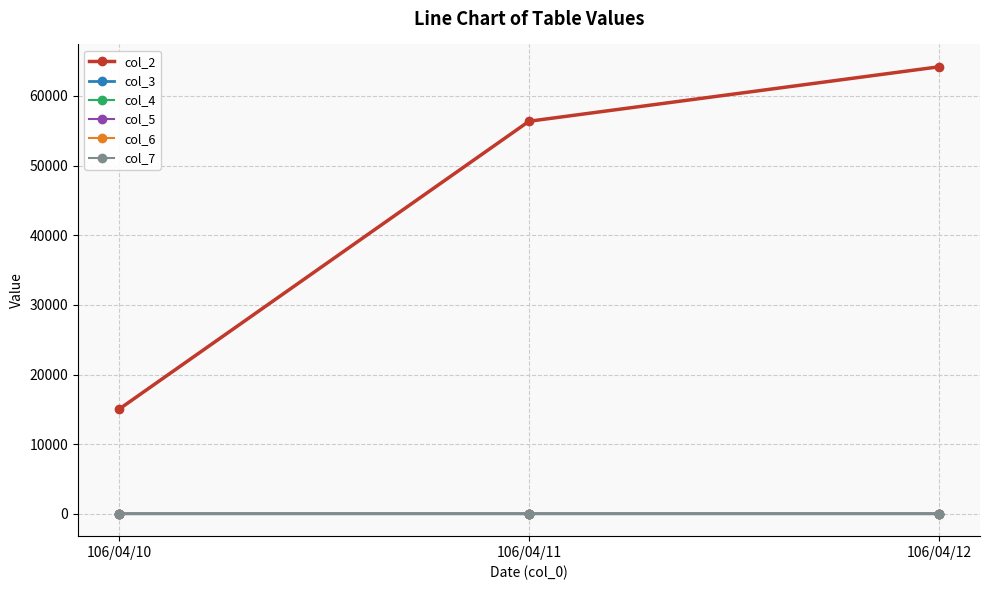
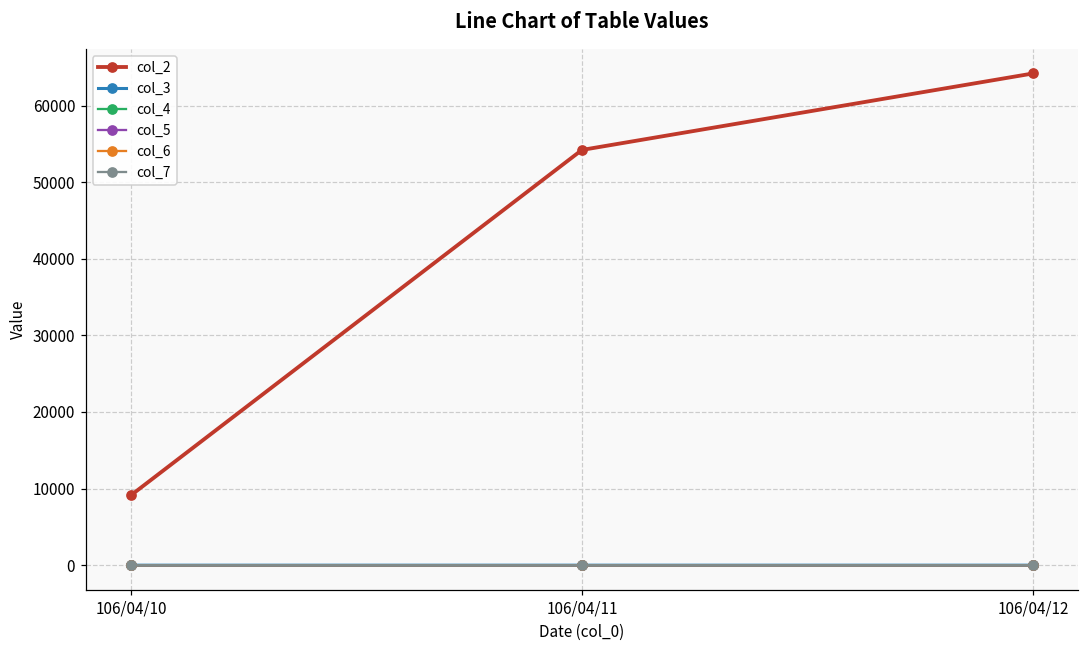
  {
    "col_2": {
-     "106/04/10": 15000,
-     "106/04/11": 56000,
+     "106/04/10": 9000,
+     "106/04/11": 54000,
      "106/04/12": 64000
    },
    "col_7": {
      "106/04/10": 0,
      "106/04/11": 0,
      "106/04/12": 0
    }
  }
